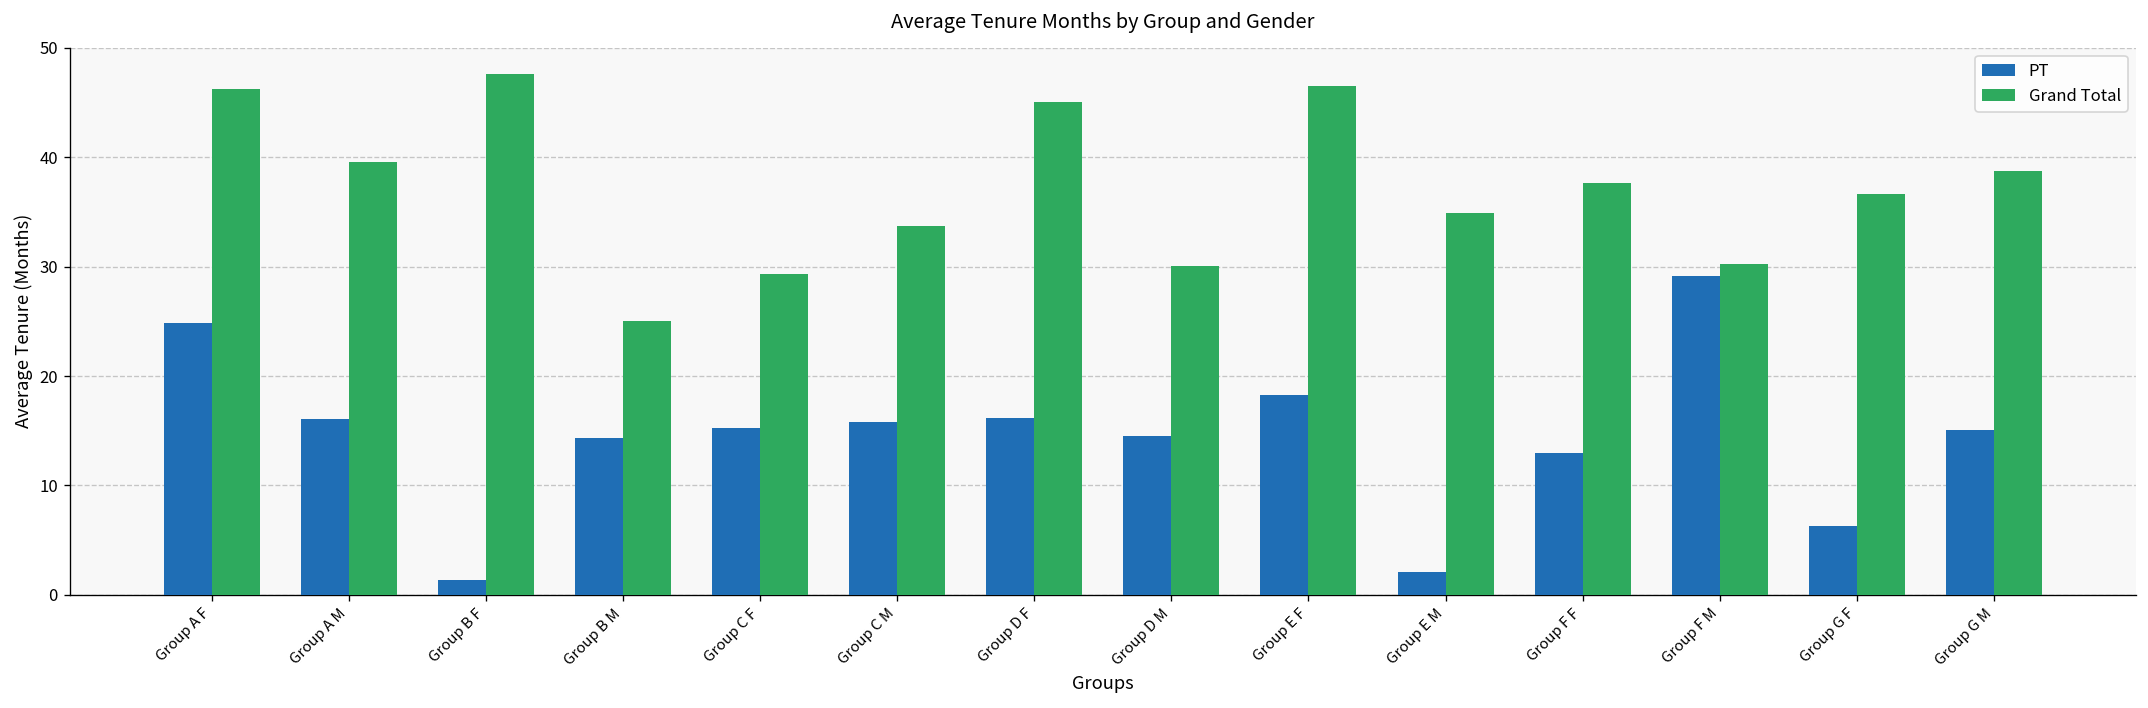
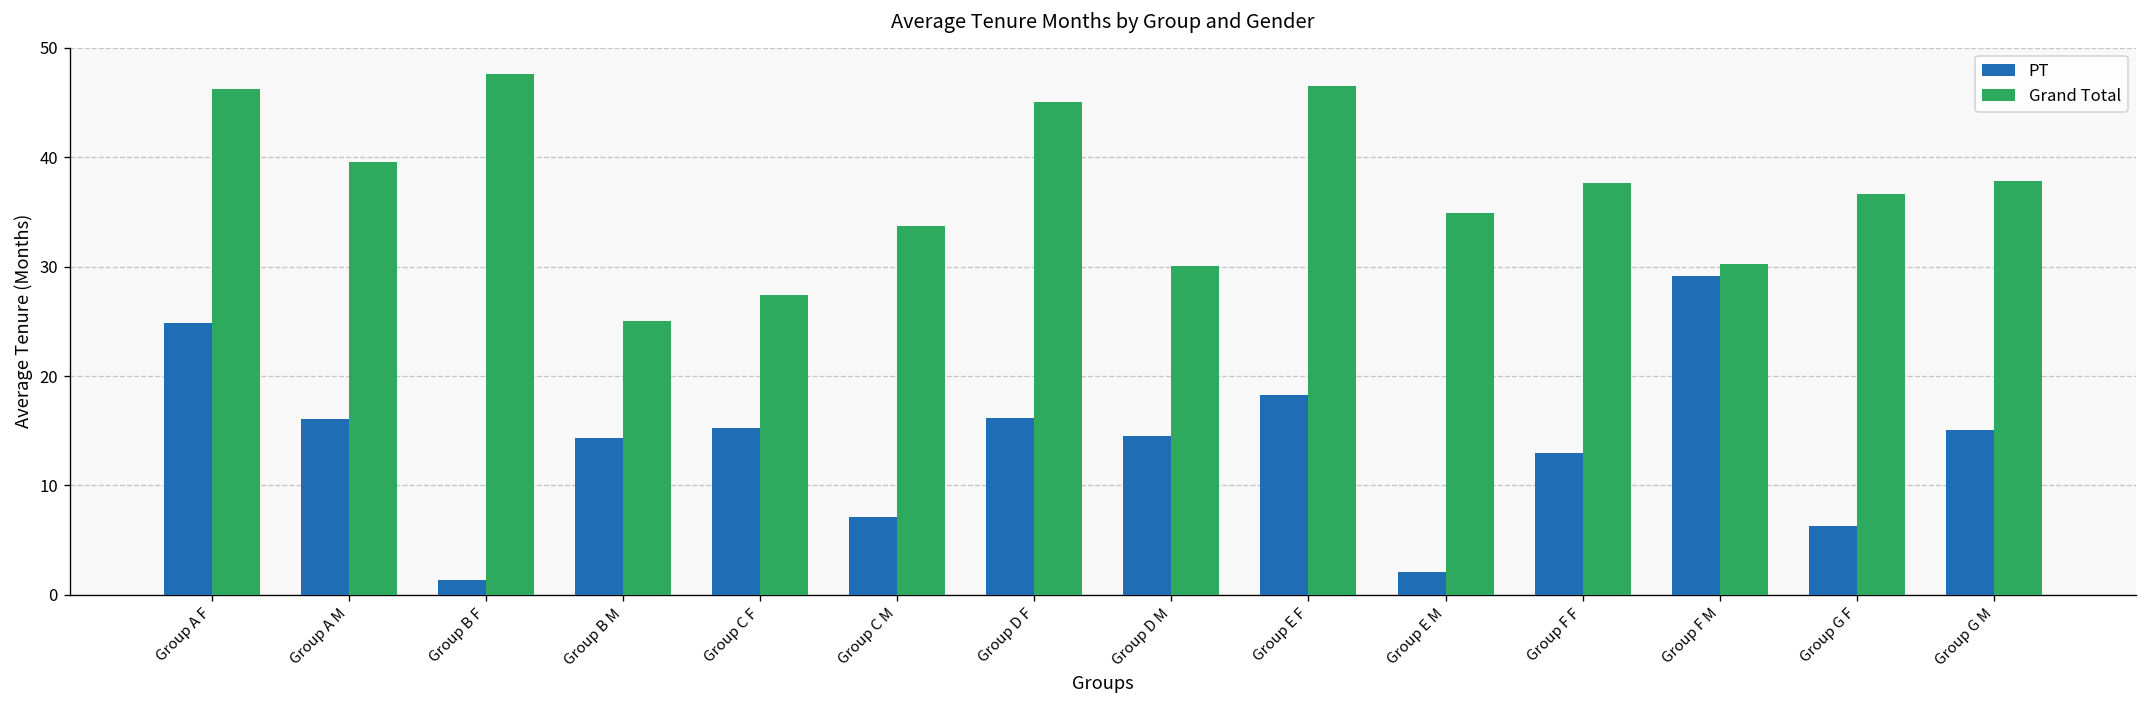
  {
    "PT": {
      "Group A F": 25,
      "Group A M": 16,
      "Group B F": 1,
      "Group B M": 14,
      "Group C F": 15,
-     "Group C M": 16,
+     "Group C M": 7,
      "Group D F": 16,
      "Group D M": 14,
      "Group E F": 18,
      "Group E M": 2,
      "Group F F": 13,
      "Group F M": 29,
      "Group G F": 6,
      "Group G M": 15
    },
    "Grand Total": {
      "Group A F": 46,
      "Group A M": 40,
      "Group B F": 48,
      "Group B M": 25,
-     "Group C F": 29,
+     "Group C F": 27,
      "Group C M": 34,
      "Group D F": 45,
      "Group D M": 30,
      "Group E F": 47,
      "Group E M": 35,
      "Group F F": 38,
      "Group F M": 30,
      "Group G F": 37,
-     "Group G M": 39
+     "Group G M": 38
    }
  }
